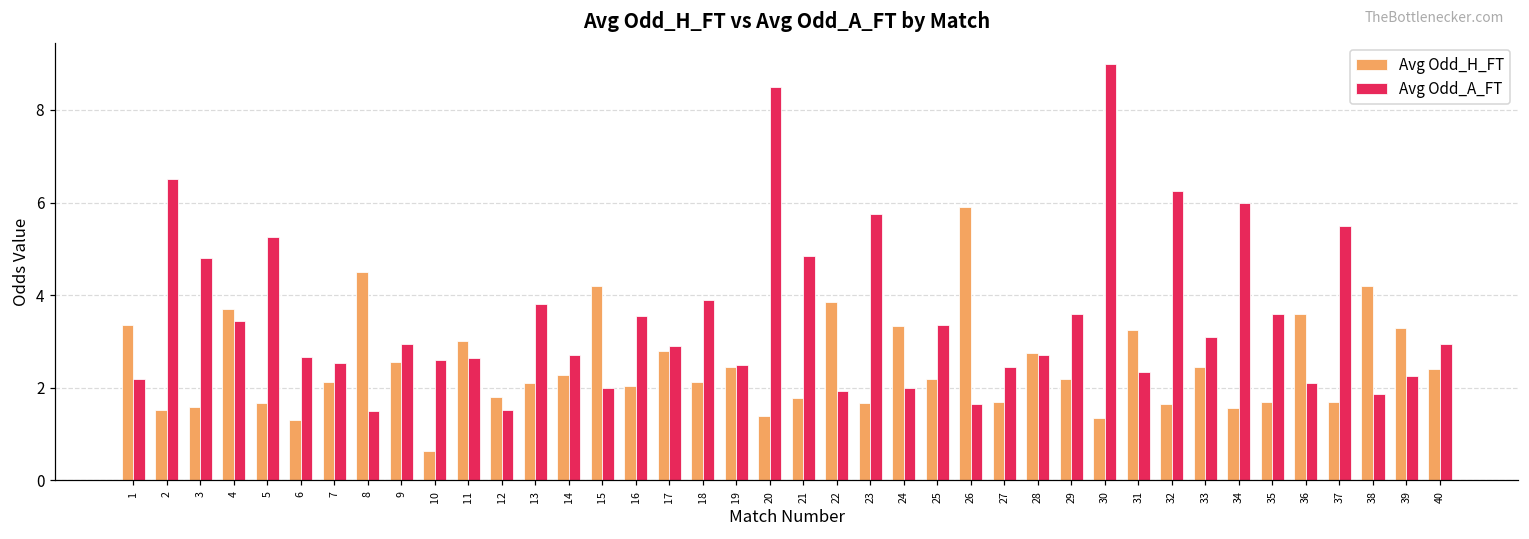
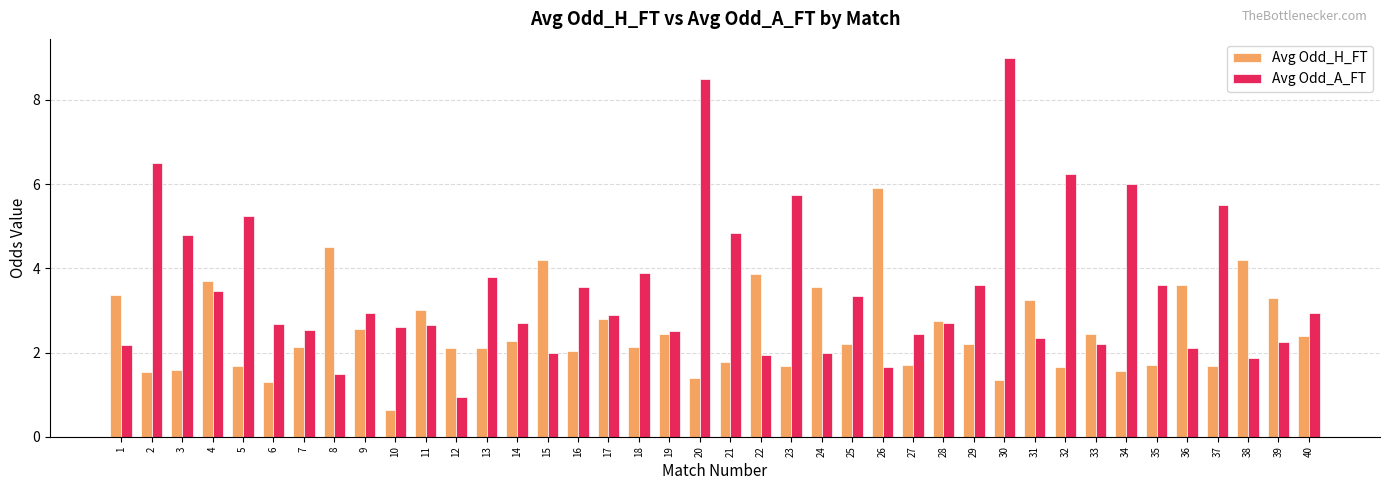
  {
    "Avg Odd_H_FT": {
      "1": 3.4,
      "2": 1.5,
      "3": 1.6,
      "4": 3.7,
      "5": 1.7,
      "6": 1.3,
      "7": 2.1,
      "8": 4.5,
      "9": 2.6,
      "10": 0.6,
      "11": 3.0,
-     "12": 1.8,
+     "12": 2.1,
      "13": 2.1,
      "14": 2.3,
      "15": 4.2,
      "16": 2.0,
      "17": 2.8,
      "18": 2.1,
      "19": 2.5,
      "20": 1.4,
      "21": 1.8,
      "22": 3.9,
      "23": 1.7,
-     "24": 3.3,
+     "24": 3.6,
      "25": 2.2,
      "26": 5.9,
      "27": 1.7,
      "28": 2.8,
      "29": 2.2,
      "30": 1.3,
      "31": 3.3,
      "32": 1.7,
      "33": 2.5,
      "34": 1.6,
      "35": 1.7,
      "36": 3.6,
      "37": 1.7,
      "38": 4.2,
      "39": 3.3,
      "40": 2.4
    },
    "Avg Odd_A_FT": {
      "1": 2.2,
      "2": 6.5,
      "3": 4.8,
      "4": 3.5,
      "5": 5.3,
      "6": 2.7,
      "7": 2.5,
      "8": 1.5,
      "9": 3.0,
      "10": 2.6,
      "11": 2.7,
-     "12": 1.5,
+     "12": 1.0,
      "13": 3.8,
      "14": 2.7,
      "15": 2.0,
      "16": 3.6,
      "17": 2.9,
      "18": 3.9,
      "19": 2.5,
      "20": 8.5,
      "21": 4.9,
      "22": 1.9,
      "23": 5.8,
      "24": 2.0,
      "25": 3.4,
      "26": 1.7,
      "27": 2.5,
      "28": 2.7,
      "29": 3.6,
      "30": 9.0,
      "31": 2.4,
      "32": 6.3,
-     "33": 3.1,
+     "33": 2.2,
      "34": 6.0,
      "35": 3.6,
      "36": 2.1,
      "37": 5.5,
      "38": 1.9,
      "39": 2.3,
      "40": 3.0
    }
  }
